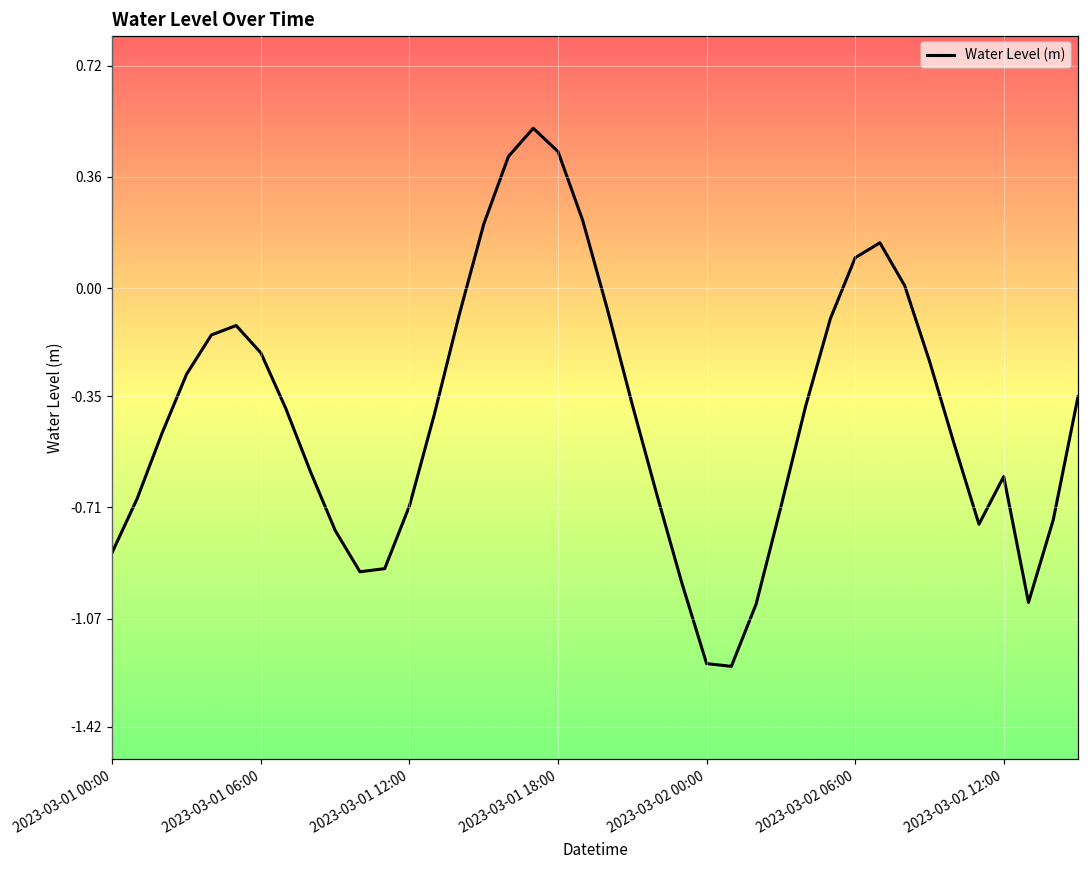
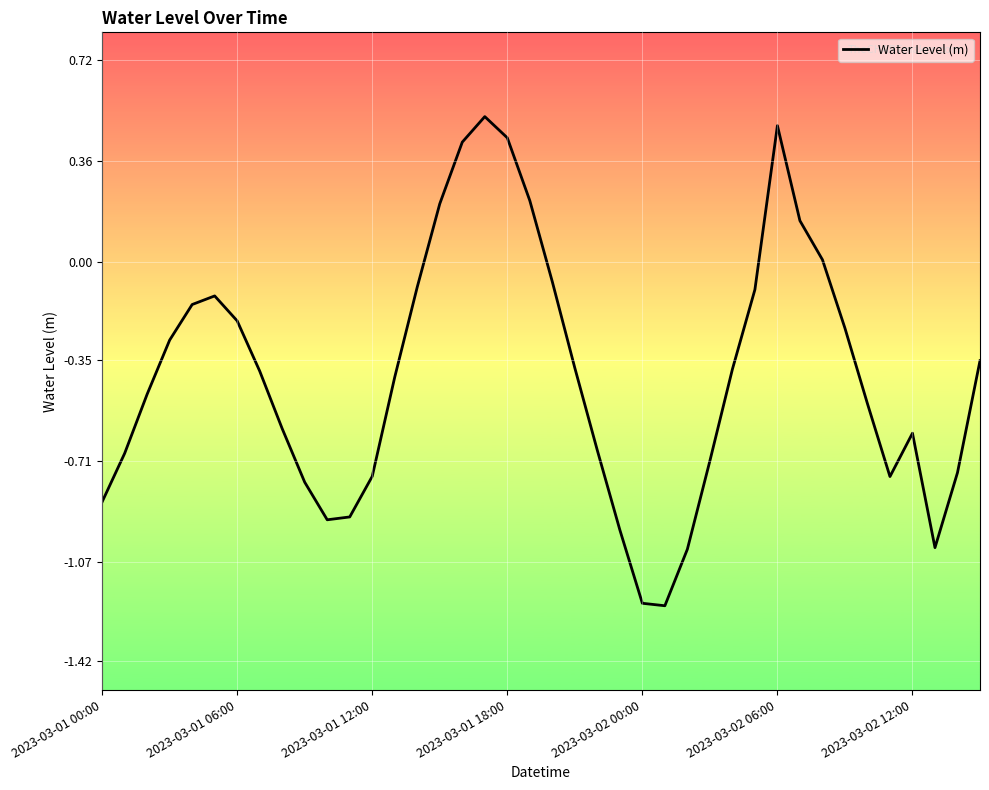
  {
    "2023-03-01 00:00": -0.85,
    "2023-03-01 06:00": -0.21,
-   "2023-03-01 12:00": -0.70,
+   "2023-03-01 12:00": -0.76,
    "2023-03-01 18:00": 0.44,
    "2023-03-02 00:00": -1.22,
-   "2023-03-02 06:00": 0.10,
+   "2023-03-02 06:00": 0.48,
    "2023-03-02 12:00": -0.61
  }
